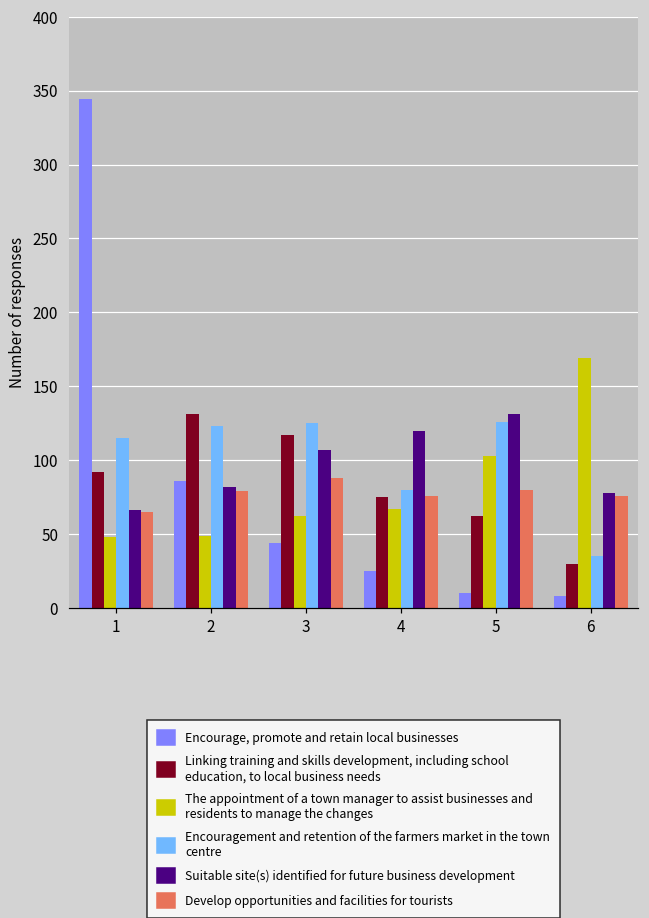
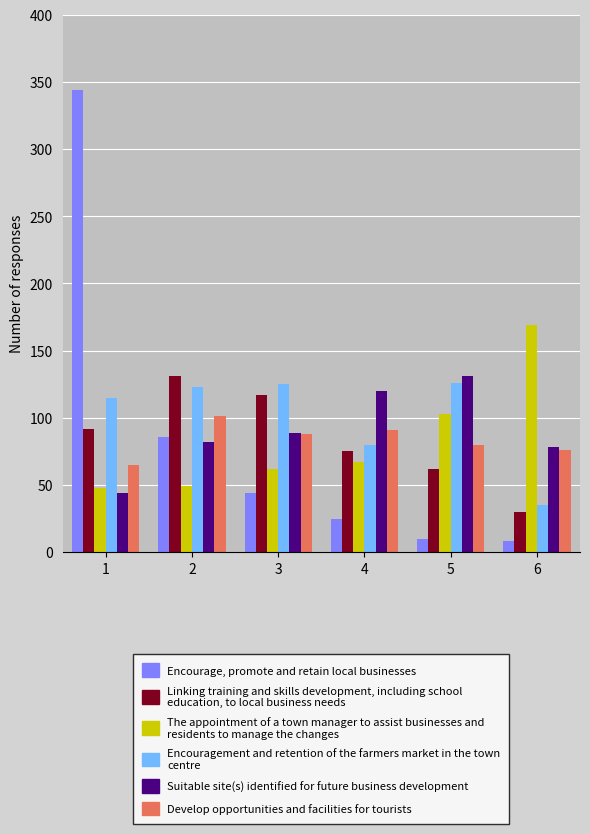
  {
    "Suitable site(s) identified for future business development": {
-     "1": 66,
+     "1": 44,
      "2": 82,
-     "3": 107,
+     "3": 89,
      "4": 120,
      "5": 131,
      "6": 78
    },
    "Develop opportunities and facilities for tourists": {
      "1": 65,
-     "2": 79,
+     "2": 101,
      "3": 88,
-     "4": 76,
+     "4": 91,
      "5": 80,
      "6": 76
    }
  }
